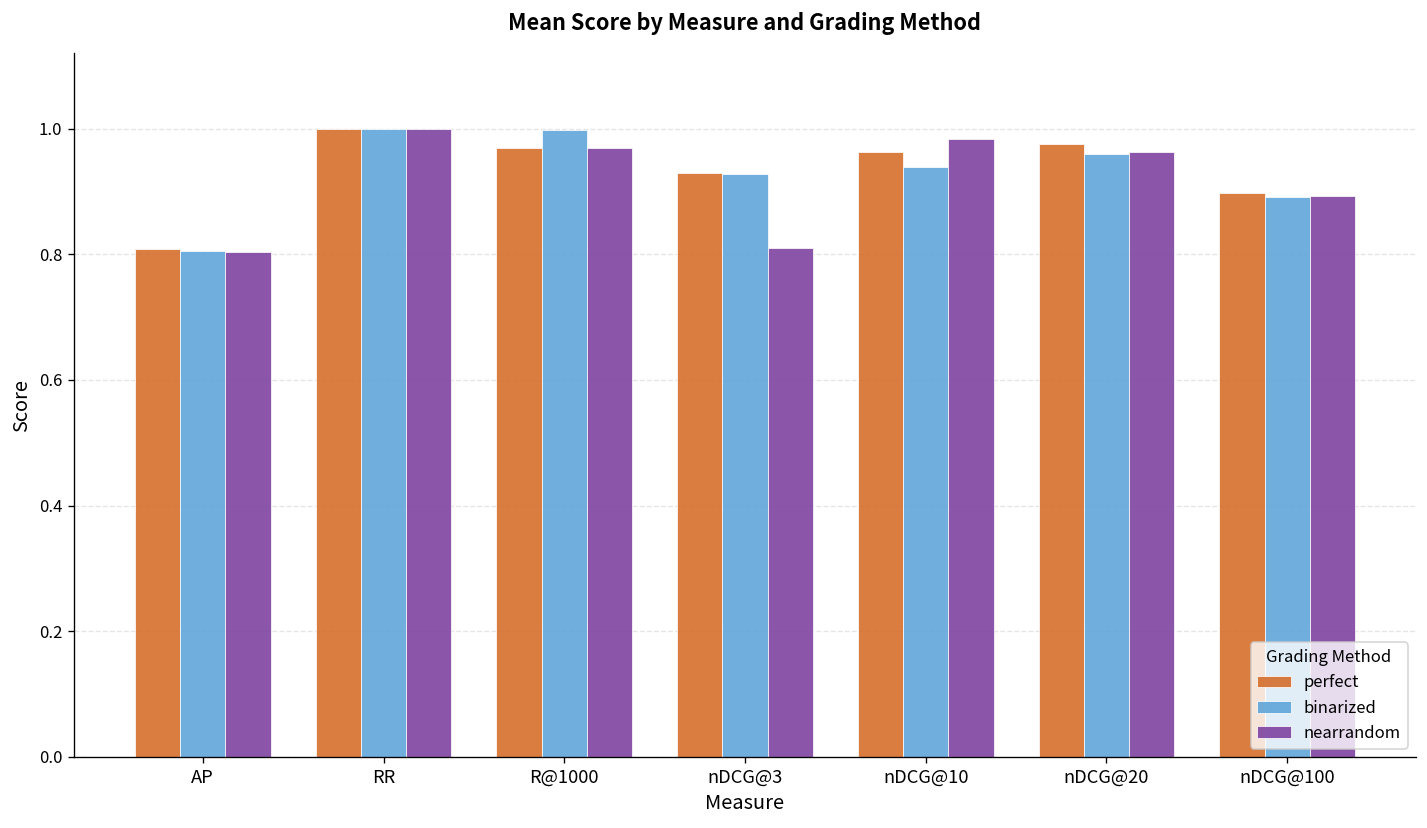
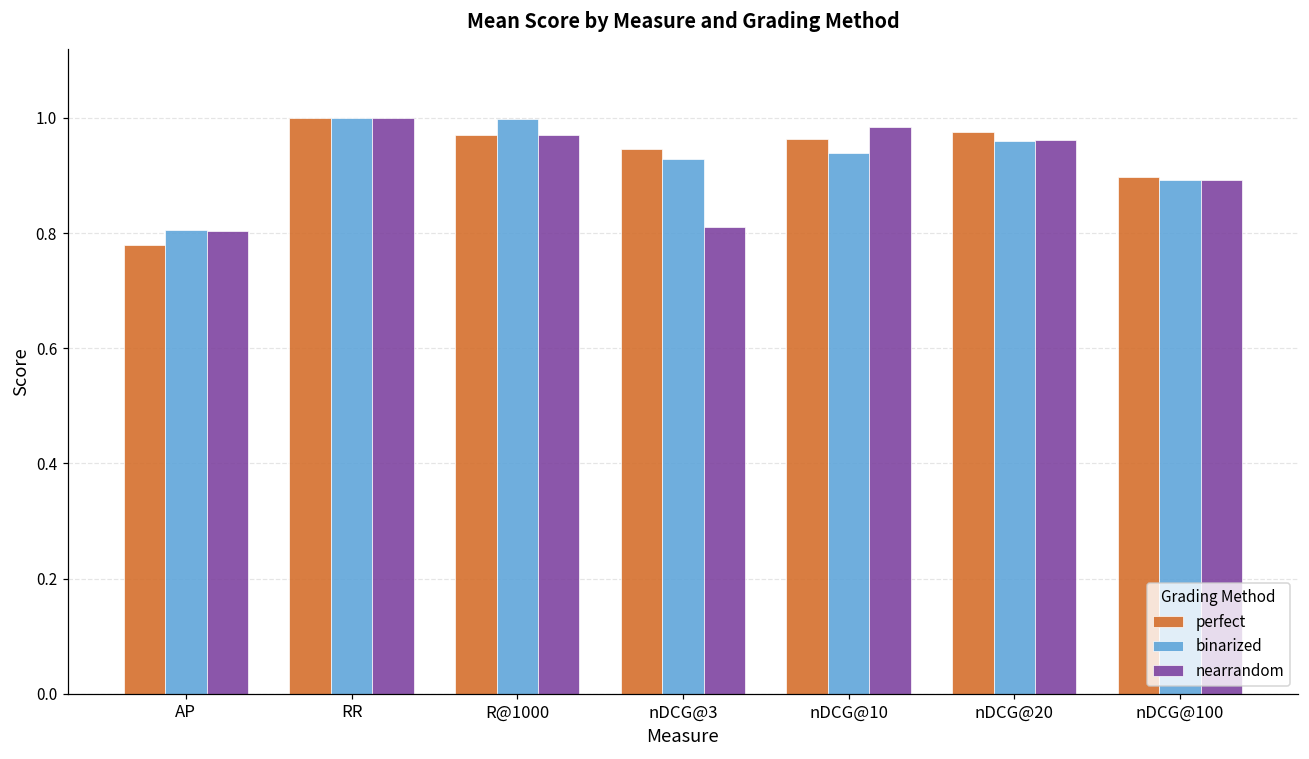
  {
    "perfect": {
-     "AP": 0.81,
+     "AP": 0.78,
      "RR": 1.00,
      "R@1000": 0.97,
-     "nDCG@3": 0.93,
+     "nDCG@3": 0.95,
      "nDCG@10": 0.96,
      "nDCG@20": 0.98,
      "nDCG@100": 0.90
    },
    "binarized": {
      "AP": 0.81,
      "RR": 1.00,
      "R@1000": 1.00,
      "nDCG@3": 0.93,
      "nDCG@10": 0.94,
      "nDCG@20": 0.96,
      "nDCG@100": 0.89
    },
    "nearrandom": {
      "AP": 0.80,
      "RR": 1.00,
      "R@1000": 0.97,
      "nDCG@3": 0.81,
      "nDCG@10": 0.98,
      "nDCG@20": 0.96,
      "nDCG@100": 0.89
    }
  }
